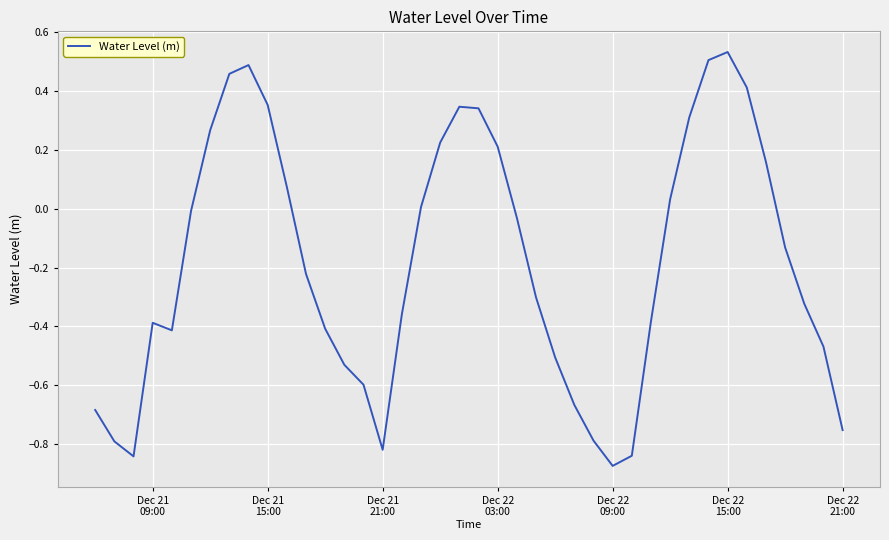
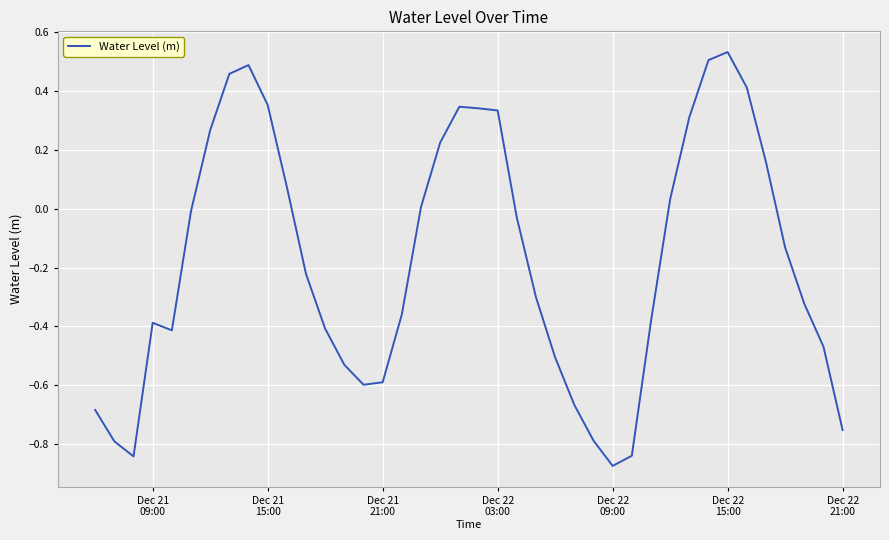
  {
    "Dec 21 09:00": -0.39,
    "Dec 21 15:00": 0.35,
-   "Dec 21 21:00": -0.82,
-   "Dec 22 03:00": 0.21,
+   "Dec 21 21:00": -0.59,
+   "Dec 22 03:00": 0.33,
    "Dec 22 09:00": -0.87,
    "Dec 22 15:00": 0.53,
    "Dec 22 21:00": -0.75
  }
